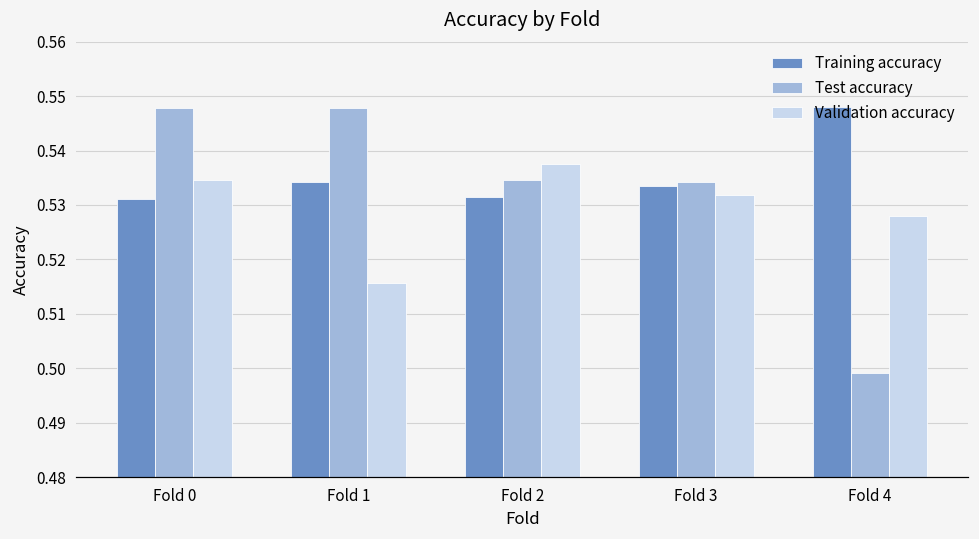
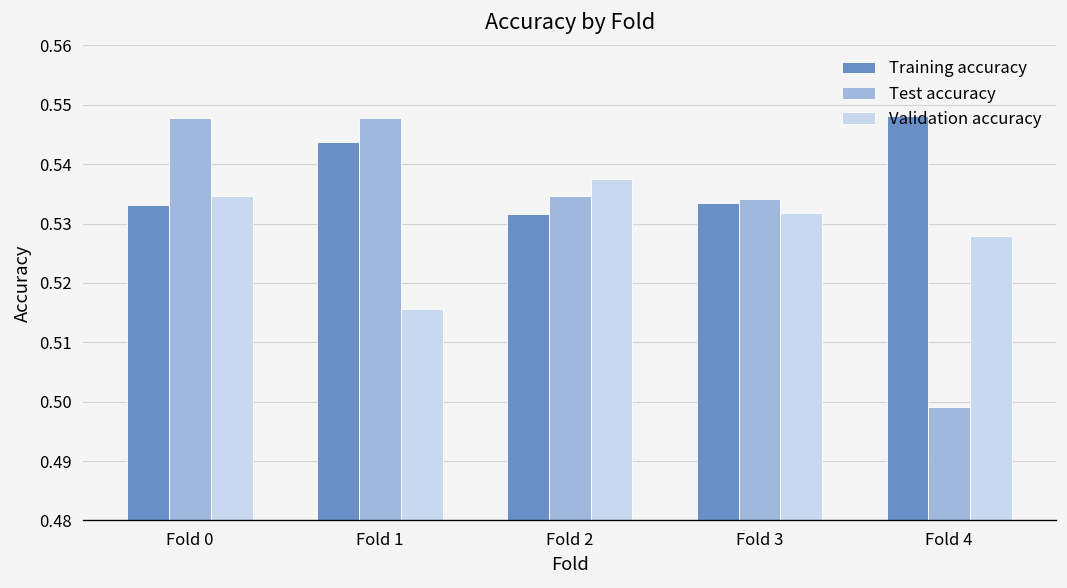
  {
    "Training accuracy": {
-     "Fold 0": 0.531,
-     "Fold 1": 0.534,
+     "Fold 0": 0.533,
+     "Fold 1": 0.544,
      "Fold 2": 0.532,
      "Fold 3": 0.534,
      "Fold 4": 0.548
    }
  }
